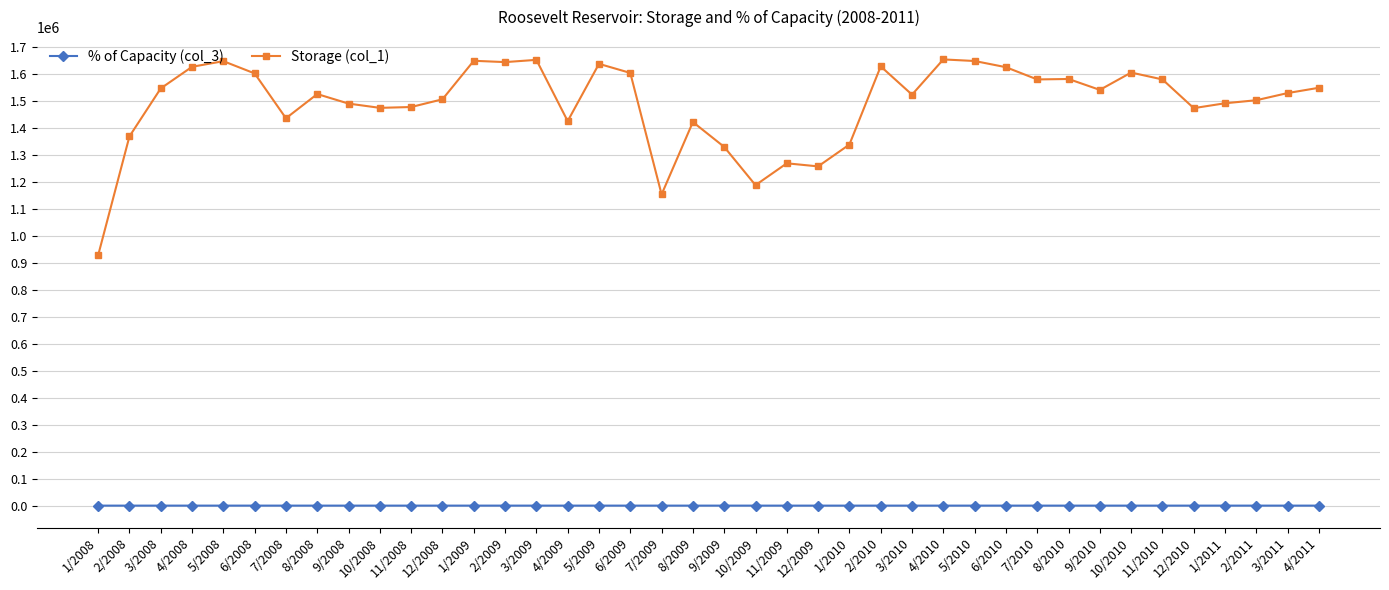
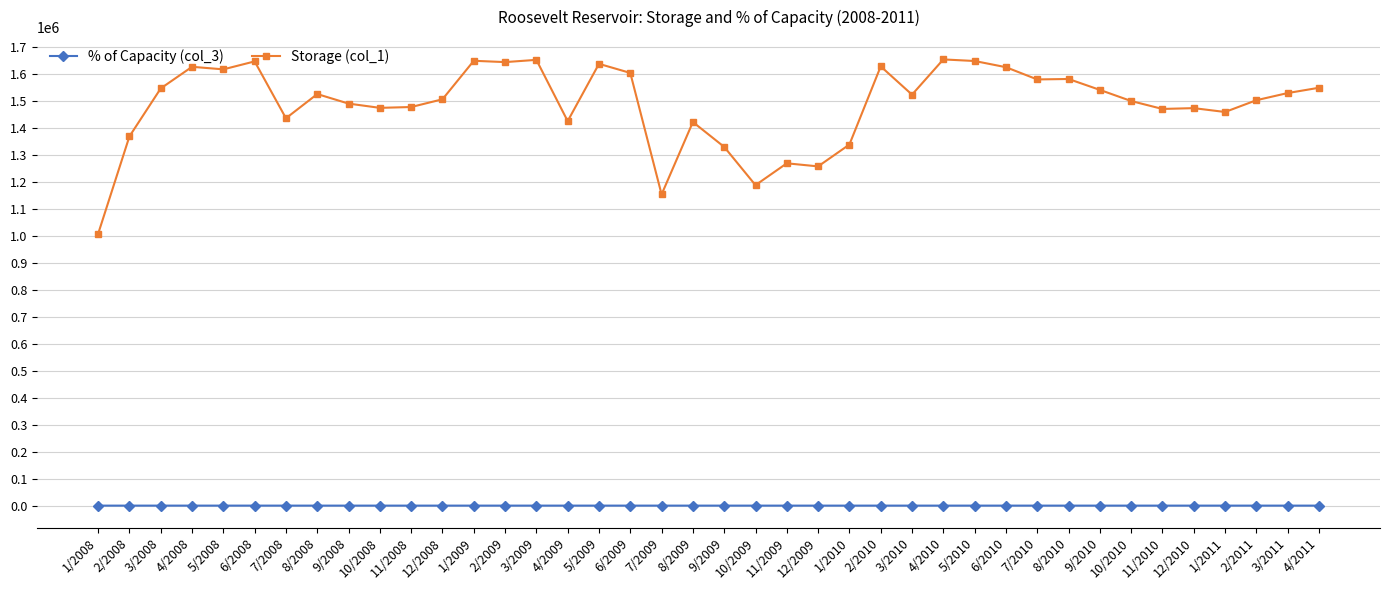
  {
    "% of Capacity (col_3)": {
      "1/2008": 0,
      "2/2008": 0,
      "3/2008": 0,
      "4/2008": 0,
      "5/2008": 0,
      "6/2008": 0,
      "7/2008": 0,
      "8/2008": 0,
      "9/2008": 0,
      "10/2008": 0,
      "11/2008": 0,
      "12/2008": 0,
      "1/2009": 0,
      "2/2009": 0,
      "3/2009": 0,
      "4/2009": 0,
      "5/2009": 0,
      "6/2009": 0,
      "7/2009": 0,
      "8/2009": 0,
      "9/2009": 0,
      "10/2009": 0,
      "11/2009": 0,
      "12/2009": 0,
      "1/2010": 0,
      "2/2010": 0,
      "3/2010": 0,
      "4/2010": 0,
      "5/2010": 0,
      "6/2010": 0,
      "7/2010": 0,
      "8/2010": 0,
      "9/2010": 0,
      "10/2010": 0,
      "11/2010": 0,
      "12/2010": 0,
      "1/2011": 0,
      "2/2011": 0,
      "3/2011": 0,
      "4/2011": 0
    },
    "Storage (col_1)": {
-     "1/2008": 930000,
+     "1/2008": 1010000,
      "2/2008": 1370000,
      "3/2008": 1550000,
      "4/2008": 1630000,
-     "5/2008": 1650000,
-     "6/2008": 1600000,
+     "5/2008": 1620000,
+     "6/2008": 1650000,
      "7/2008": 1440000,
      "8/2008": 1530000,
      "9/2008": 1490000,
      "10/2008": 1480000,
      "11/2008": 1480000,
      "12/2008": 1510000,
      "1/2009": 1650000,
      "2/2009": 1650000,
      "3/2009": 1650000,
      "4/2009": 1430000,
      "5/2009": 1640000,
      "6/2009": 1610000,
      "7/2009": 1150000,
      "8/2009": 1420000,
      "9/2009": 1330000,
      "10/2009": 1190000,
      "11/2009": 1270000,
      "12/2009": 1260000,
      "1/2010": 1340000,
      "2/2010": 1630000,
      "3/2010": 1520000,
      "4/2010": 1660000,
      "5/2010": 1650000,
      "6/2010": 1630000,
      "7/2010": 1580000,
      "8/2010": 1580000,
      "9/2010": 1540000,
-     "10/2010": 1610000,
-     "11/2010": 1580000,
+     "10/2010": 1500000,
+     "11/2010": 1470000,
      "12/2010": 1470000,
-     "1/2011": 1490000,
+     "1/2011": 1460000,
      "2/2011": 1500000,
      "3/2011": 1530000,
      "4/2011": 1550000
    }
  }
